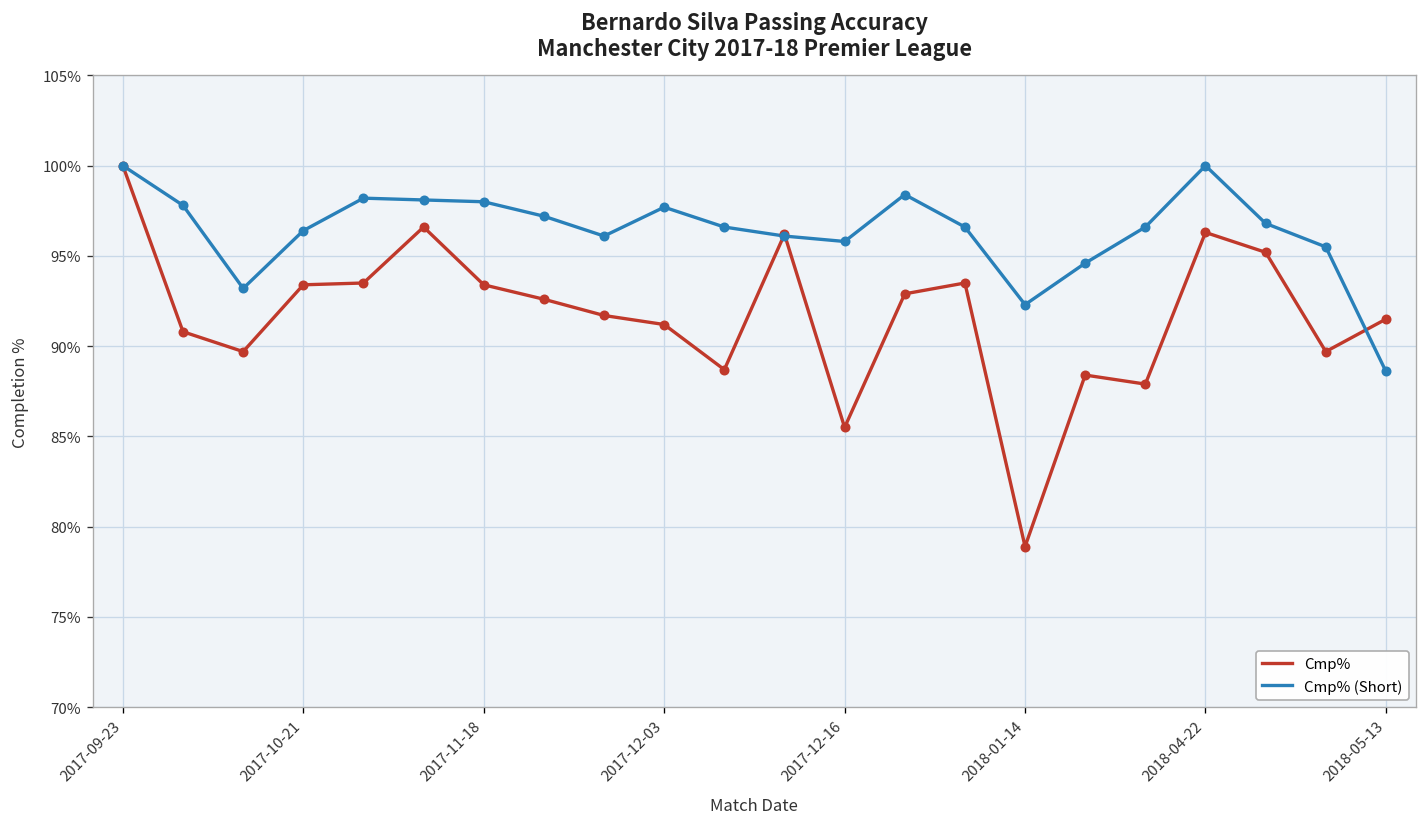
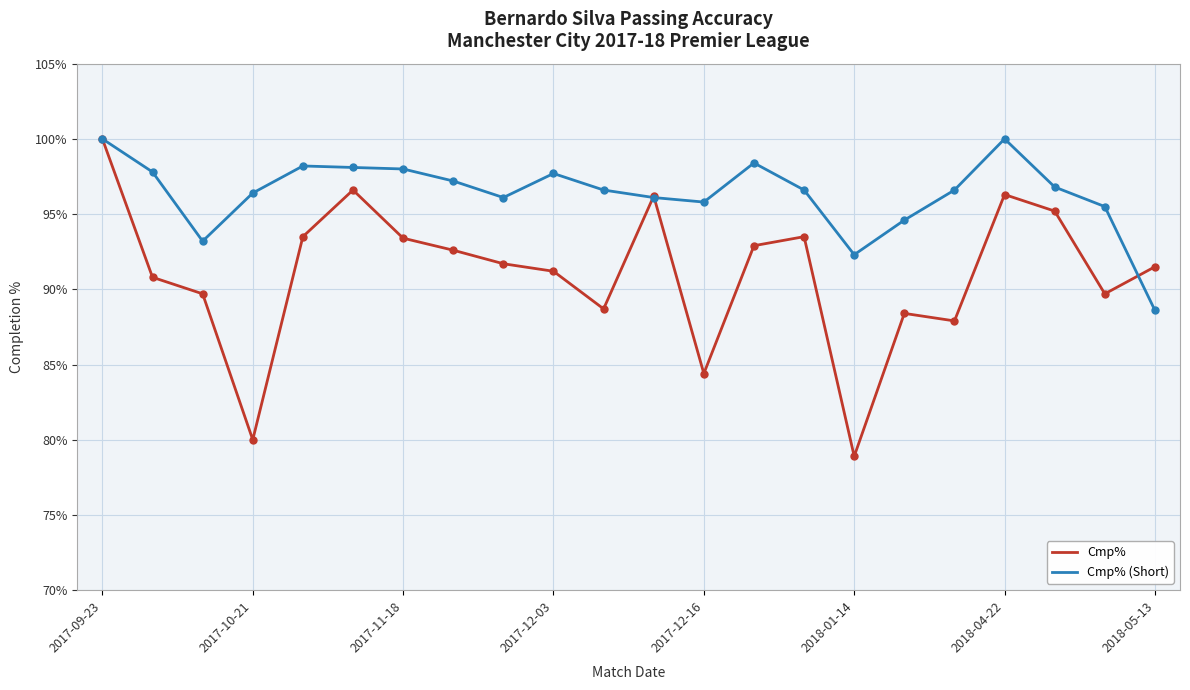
  {
    "Cmp%": {
-     "2017-10-21": "93.4%",
+     "2017-10-21": "80.0%",
      "2017-11-18": "93.4%",
      "2017-12-03": "91.2%",
-     "2017-12-16": "85.5%",
+     "2017-12-16": "84.4%",
      "2018-01-14": "78.9%",
      "2018-04-22": "96.3%",
      "2018-05-13": "91.5%"
    },
    "Cmp% (Short)": {
      "2017-10-21": "96.4%",
      "2017-11-18": "98.0%",
      "2017-12-03": "97.7%",
      "2017-12-16": "95.8%",
      "2018-01-14": "92.3%",
      "2018-04-22": "100.0%",
      "2018-05-13": "88.6%"
    }
  }
